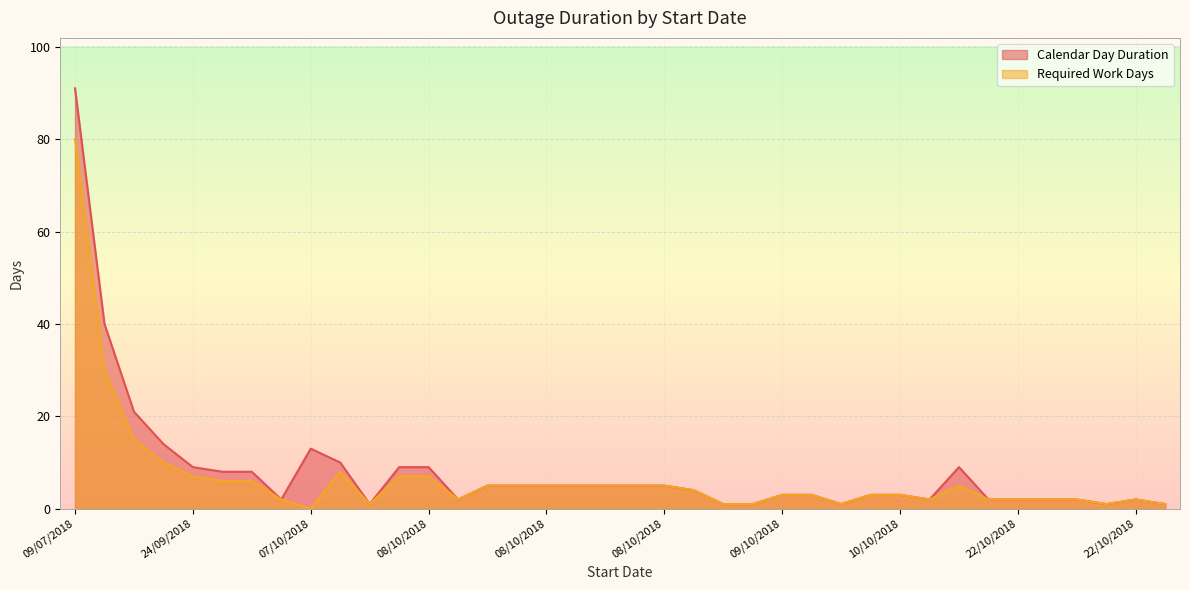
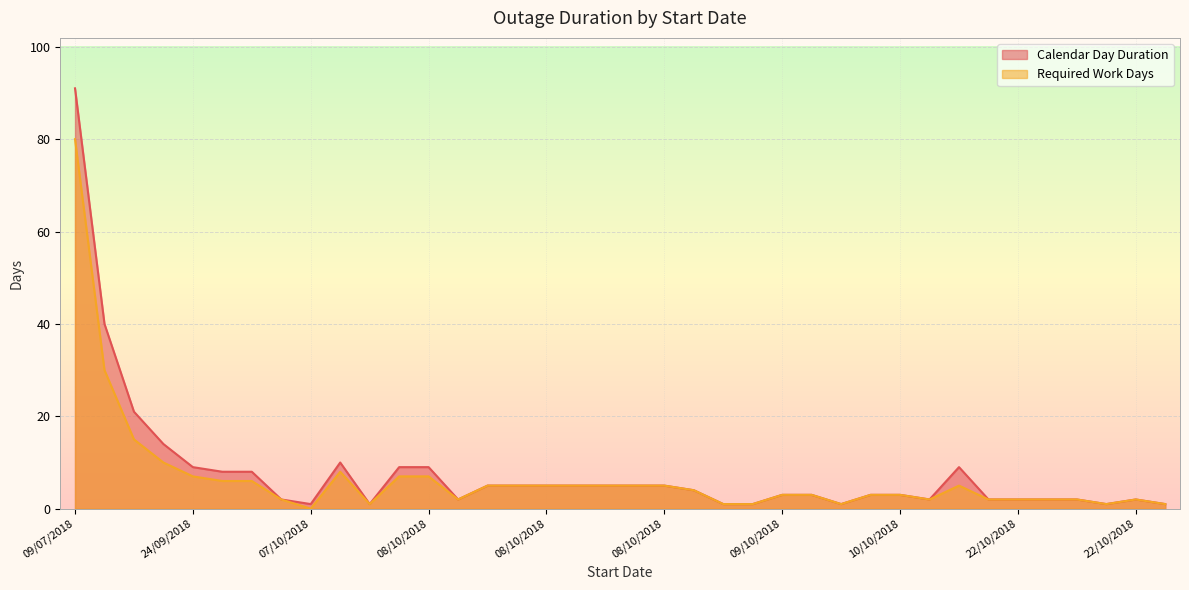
  {
    "Calendar Day Duration": {
      "09/07/2018": 91,
-     "07/10/2018": 13
+     "07/10/2018": 1
    },
    "Required Work Days": {
      "09/07/2018": 80,
      "07/10/2018": 0
    }
  }
